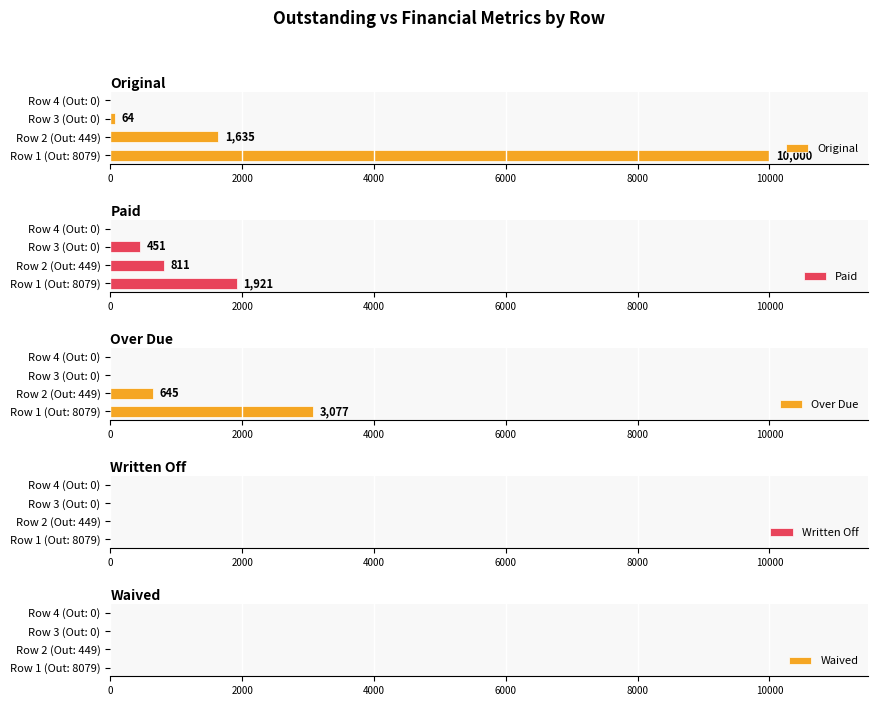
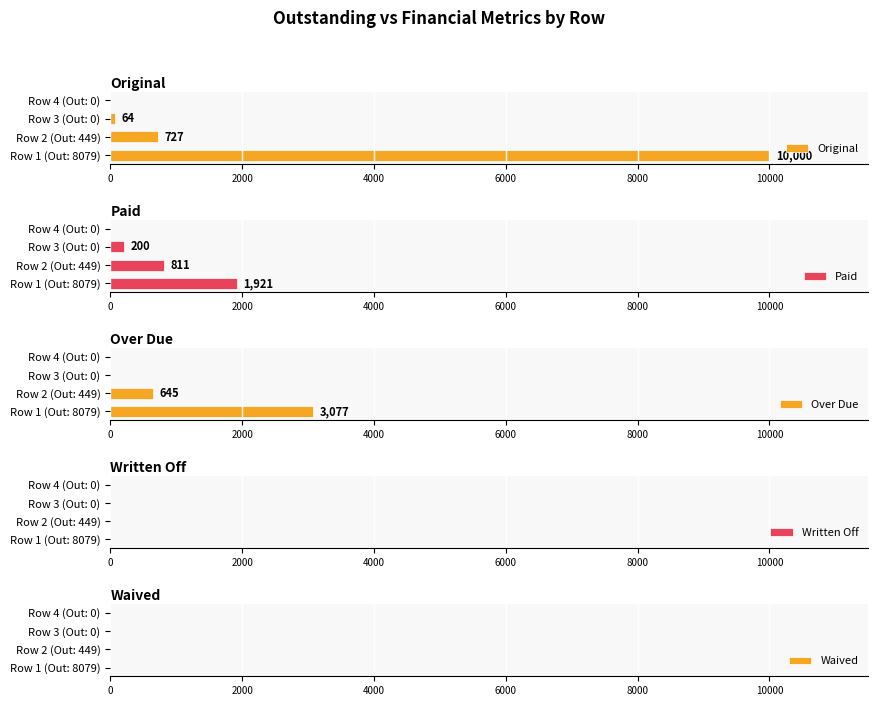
  {
    "Original": {
      "Row 3 (Out: 0)": "64",
-     "Row 2 (Out: 449)": "1,635",
+     "Row 2 (Out: 449)": "727",
      "Row 1 (Out: 8079)": "10,000"
    },
    "Paid": {
-     "Row 3 (Out: 0)": "451",
+     "Row 3 (Out: 0)": "200",
      "Row 2 (Out: 449)": "811",
      "Row 1 (Out: 8079)": "1,921"
    },
    "Over Due": {
      "Row 2 (Out: 449)": "645",
      "Row 1 (Out: 8079)": "3,077"
    },
    "Written Off": {
      "Row 4 (Out: 0)": "0",
      "Row 3 (Out: 0)": "0",
      "Row 2 (Out: 449)": "0",
      "Row 1 (Out: 8079)": "0"
    },
    "Waived": {
      "Row 4 (Out: 0)": "0",
      "Row 3 (Out: 0)": "0",
      "Row 2 (Out: 449)": "0",
      "Row 1 (Out: 8079)": "0"
    }
  }
